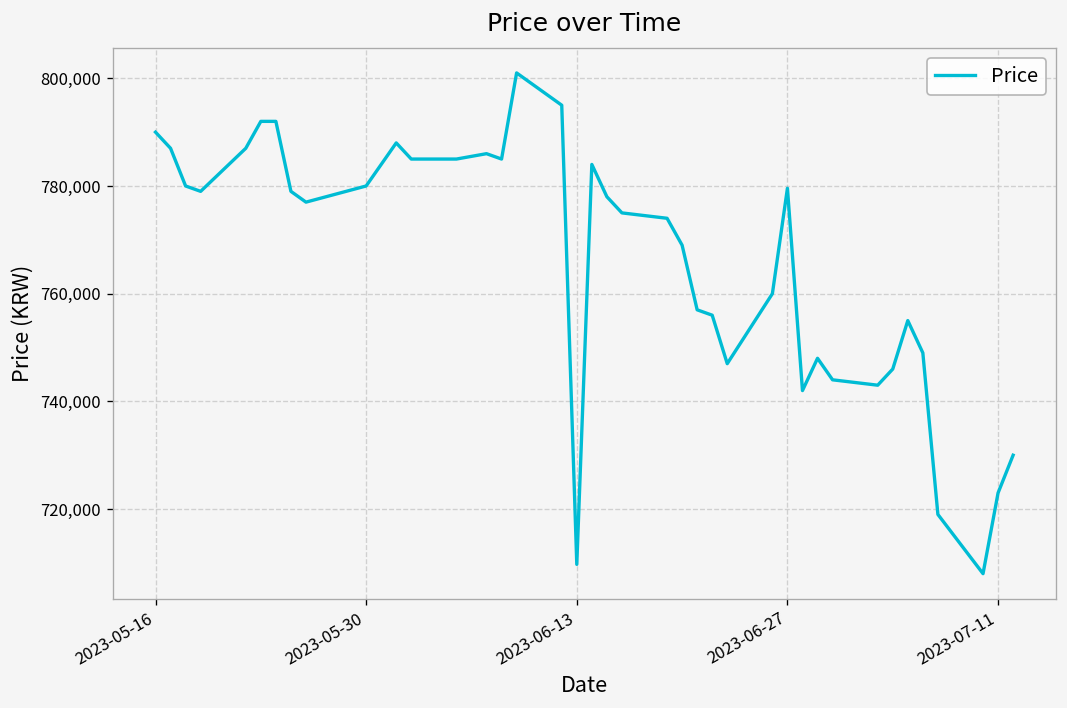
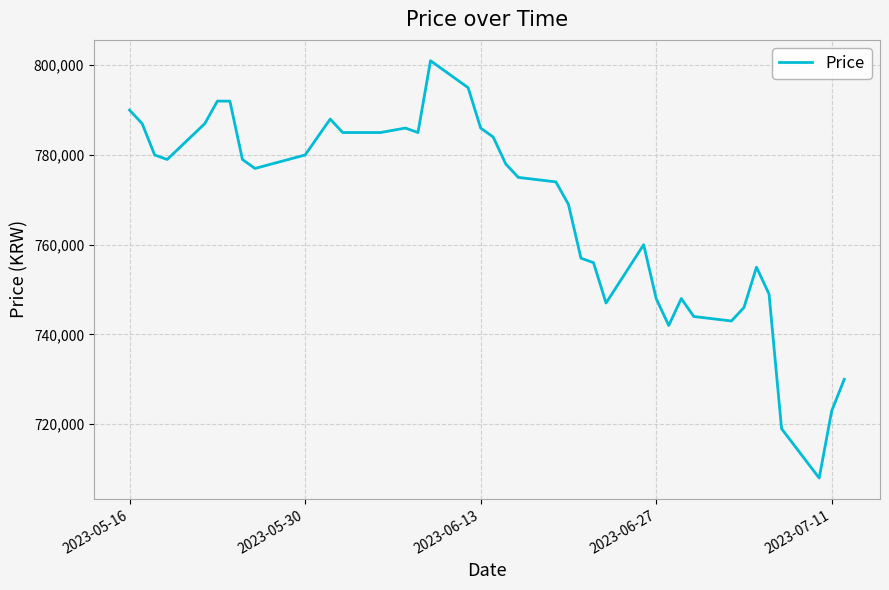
  {
    "2023-05-16": "790,000",
    "2023-05-30": "780,000",
-   "2023-06-13": "710,000",
-   "2023-06-27": "780,000",
+   "2023-06-13": "786,000",
+   "2023-06-27": "748,000",
    "2023-07-11": "723,000"
  }
